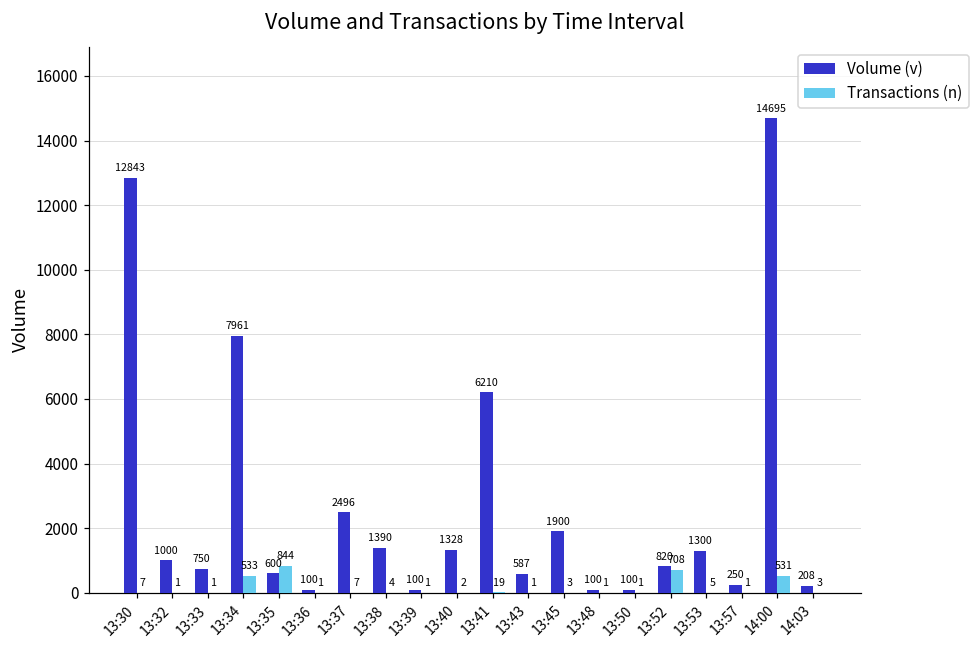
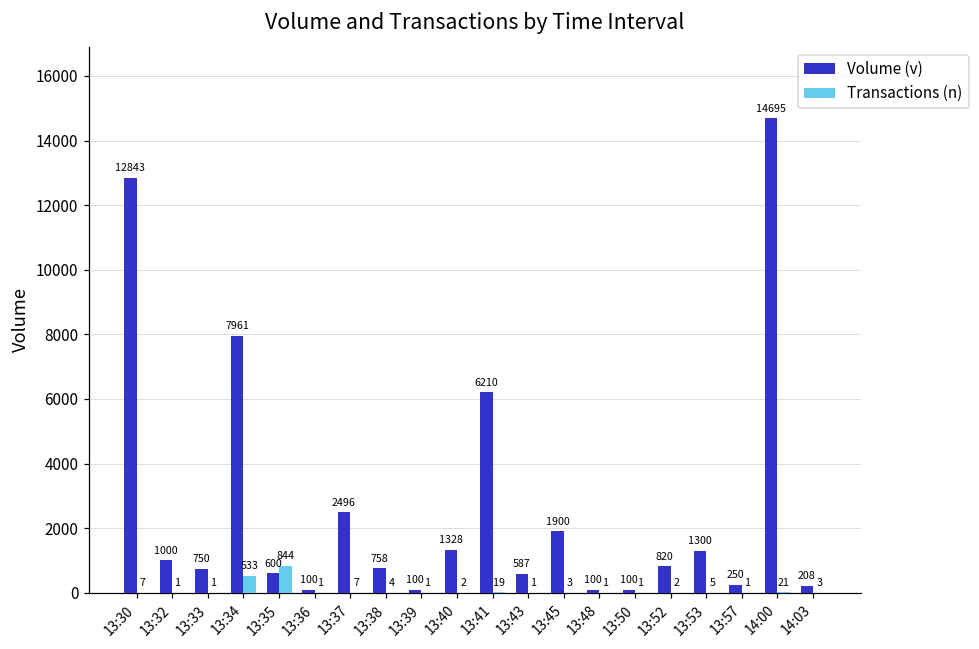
  {
    "Volume (v)": {
      "13:30": 12843,
      "13:32": 1000,
      "13:33": 750,
      "13:34": 7961,
      "13:35": 600,
      "13:36": 100,
      "13:37": 2496,
-     "13:38": 1390,
+     "13:38": 758,
      "13:39": 100,
      "13:40": 1328,
      "13:41": 6210,
      "13:43": 587,
      "13:45": 1900,
      "13:48": 100,
      "13:50": 100,
      "13:52": 820,
      "13:53": 1300,
      "13:57": 250,
      "14:00": 14695,
      "14:03": 208
    },
    "Transactions (n)": {
      "13:30": 7,
      "13:32": 1,
      "13:33": 1,
      "13:34": 533,
      "13:35": 844,
      "13:36": 1,
      "13:37": 7,
      "13:38": 4,
      "13:39": 1,
      "13:40": 2,
      "13:41": 19,
      "13:43": 1,
      "13:45": 3,
      "13:48": 1,
      "13:50": 1,
-     "13:52": 708,
+     "13:52": 2,
      "13:53": 5,
      "13:57": 1,
-     "14:00": 531,
+     "14:00": 21,
      "14:03": 3
    }
  }
